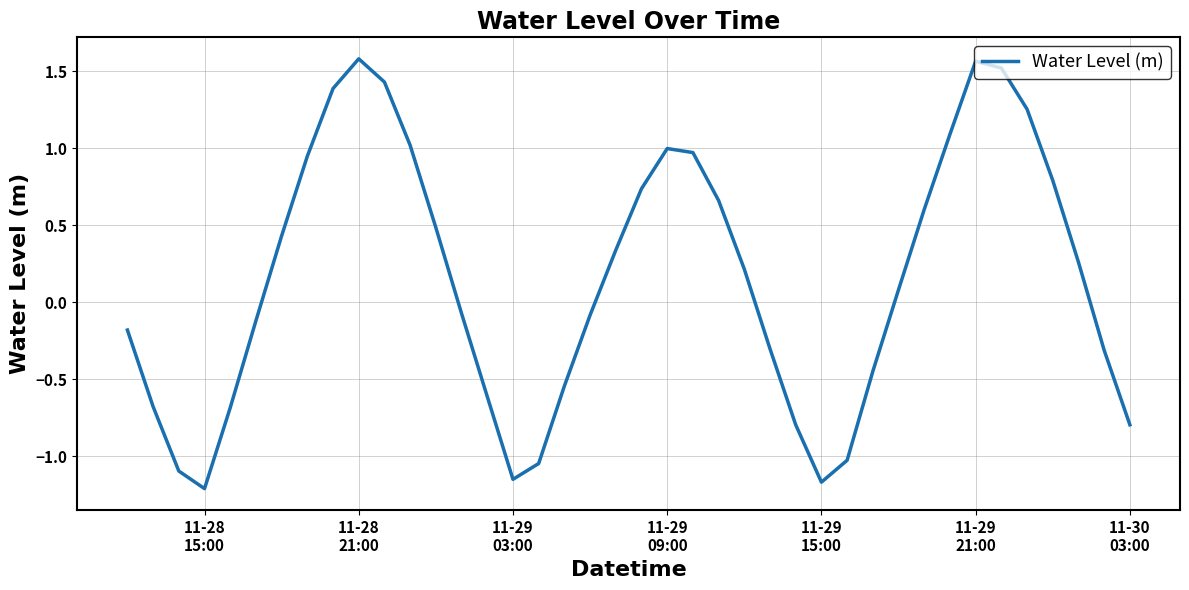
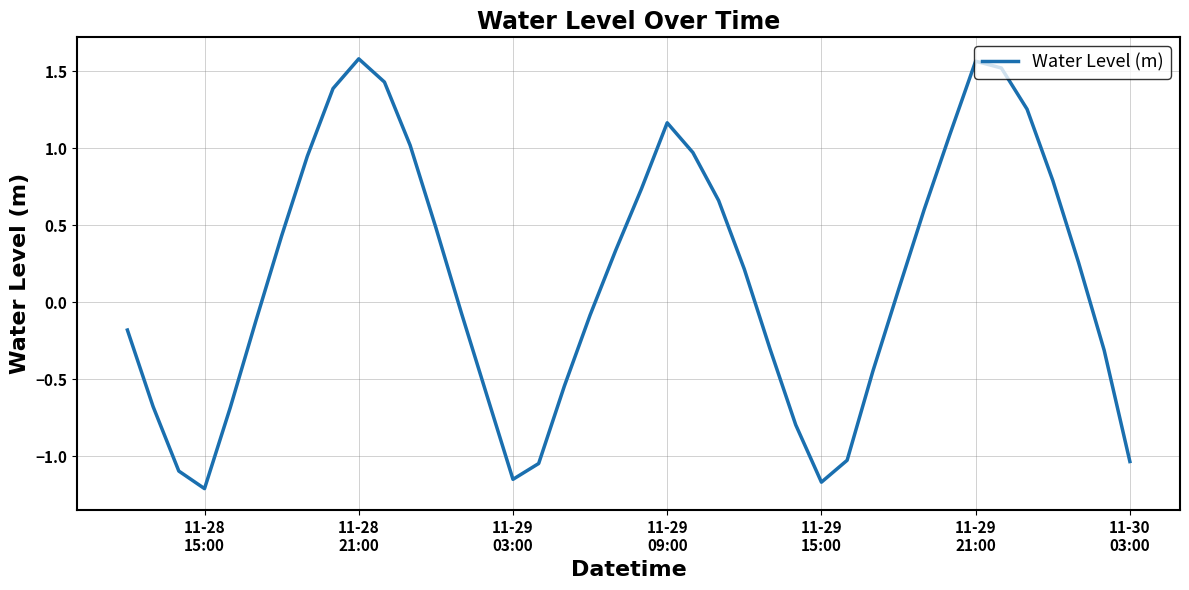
  {
    "11-28 15:00": -1.21,
    "11-28 21:00": 1.58,
    "11-29 03:00": -1.15,
-   "11-29 09:00": 1.00,
+   "11-29 09:00": 1.16,
    "11-29 15:00": -1.17,
-   "11-30 03:00": -0.80
+   "11-30 03:00": -1.03
  }
